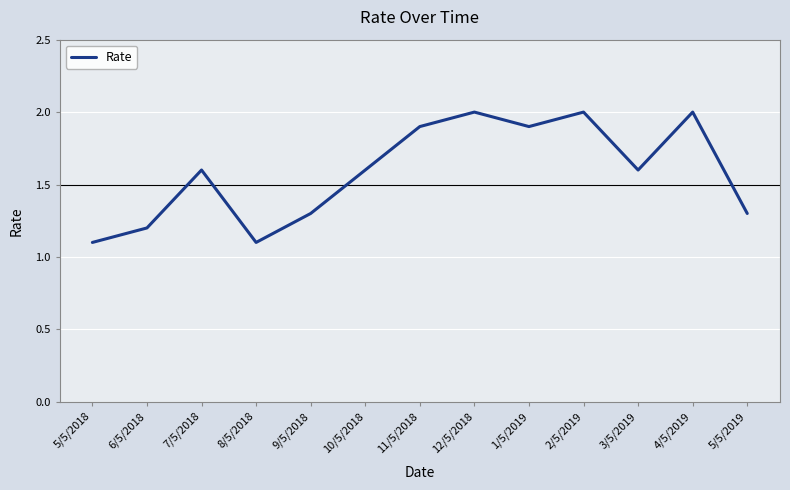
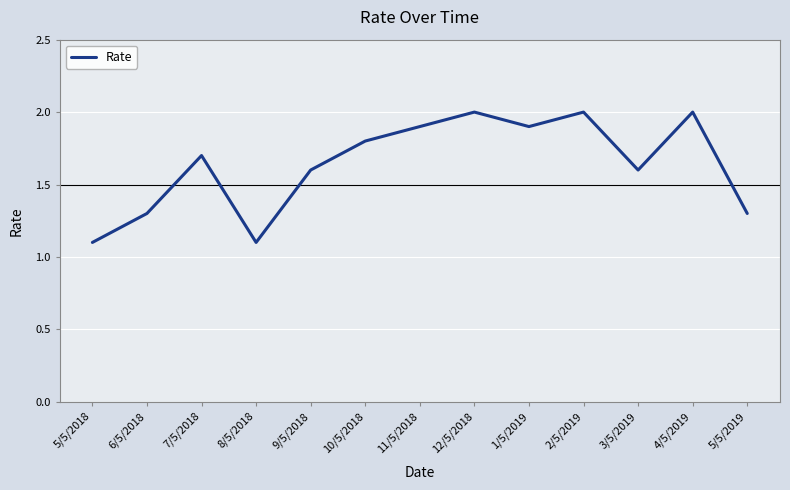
  {
    "5/5/2018": 1.1,
-   "6/5/2018": 1.2,
-   "7/5/2018": 1.6,
+   "6/5/2018": 1.3,
+   "7/5/2018": 1.7,
    "8/5/2018": 1.1,
-   "9/5/2018": 1.3,
-   "10/5/2018": 1.6,
+   "9/5/2018": 1.6,
+   "10/5/2018": 1.8,
    "11/5/2018": 1.9,
    "12/5/2018": 2.0,
    "1/5/2019": 1.9,
    "2/5/2019": 2.0,
    "3/5/2019": 1.6,
    "4/5/2019": 2.0,
    "5/5/2019": 1.3
  }
